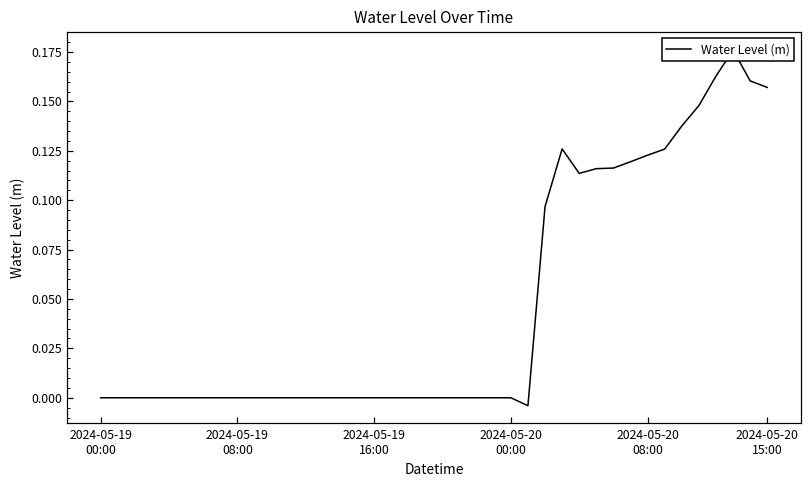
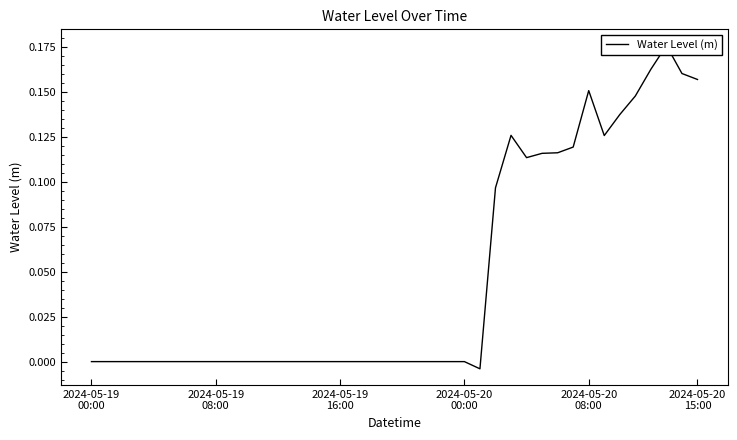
  {
    "2024-05-19 00:00": 0.000,
    "2024-05-19 08:00": 0.000,
    "2024-05-19 16:00": 0.000,
    "2024-05-20 00:00": 0.000,
-   "2024-05-20 08:00": 0.123,
+   "2024-05-20 08:00": 0.151,
    "2024-05-20 15:00": 0.157
  }
